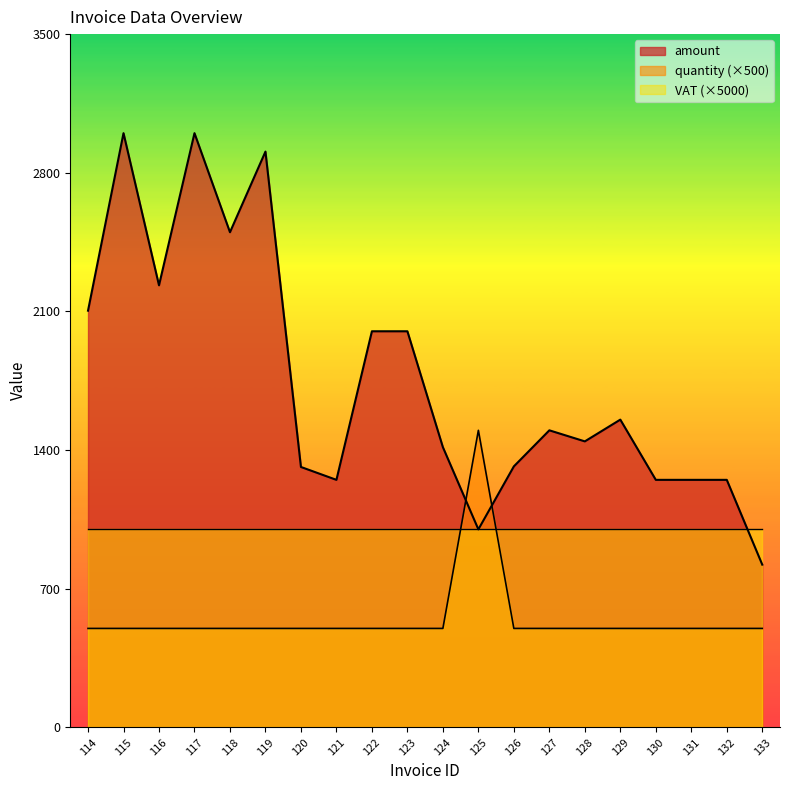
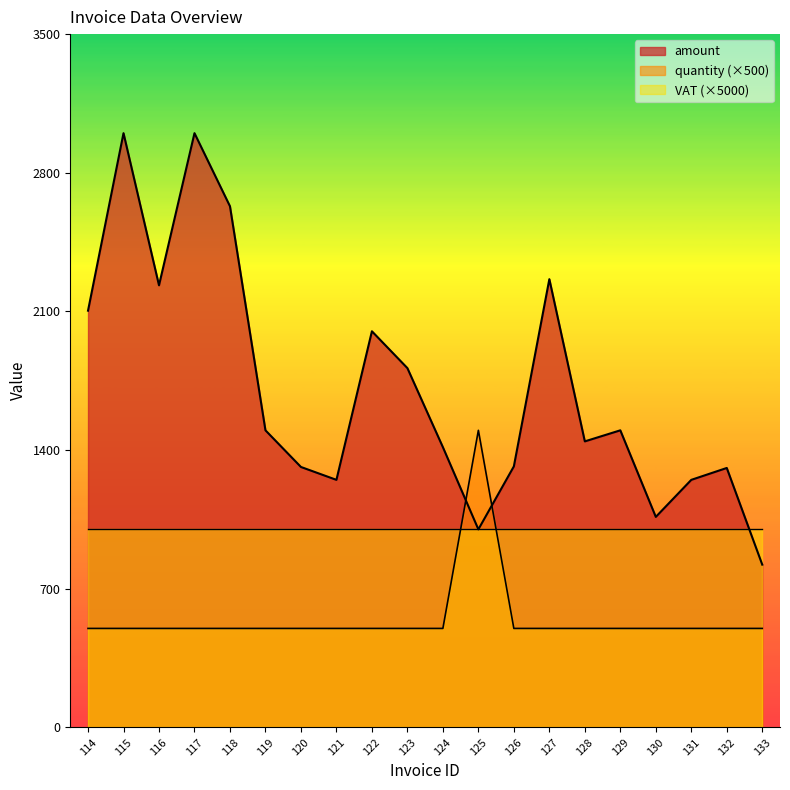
  {
    "amount": {
      "114": 2100,
      "115": 3000,
      "116": 2230,
      "117": 3000,
-     "118": 2500,
-     "119": 2910,
+     "118": 2630,
+     "119": 1500,
      "120": 1320,
      "121": 1250,
      "122": 2000,
-     "123": 2000,
+     "123": 1810,
      "124": 1420,
      "126": 1320,
-     "127": 1500,
+     "127": 2260,
      "128": 1440,
-     "129": 1550,
-     "130": 1250,
+     "129": 1500,
+     "130": 1060,
      "131": 1250,
-     "132": 1250,
+     "132": 1310,
      "133": 820
    },
    "quantity (×500)": {
      "114": 500,
      "115": 500,
      "116": 500,
      "117": 500,
      "118": 500,
      "119": 500,
      "120": 500,
      "121": 500,
      "122": 500,
      "123": 500,
      "124": 500,
      "125": 1500,
      "126": 500,
      "127": 500,
      "128": 500,
      "129": 500,
      "130": 500,
      "131": 500,
      "132": 500,
      "133": 500
    },
    "VAT (×5000)": {
      "114": 1000,
      "115": 1000,
      "116": 1000,
      "117": 1000,
      "118": 1000,
      "119": 1000,
      "120": 1000,
      "121": 1000,
      "122": 1000,
      "123": 1000,
      "124": 1000,
      "126": 1000,
      "127": 1000,
      "128": 1000,
      "129": 1000,
      "130": 1000,
      "131": 1000,
      "132": 1000,
      "133": 1000
    }
  }
